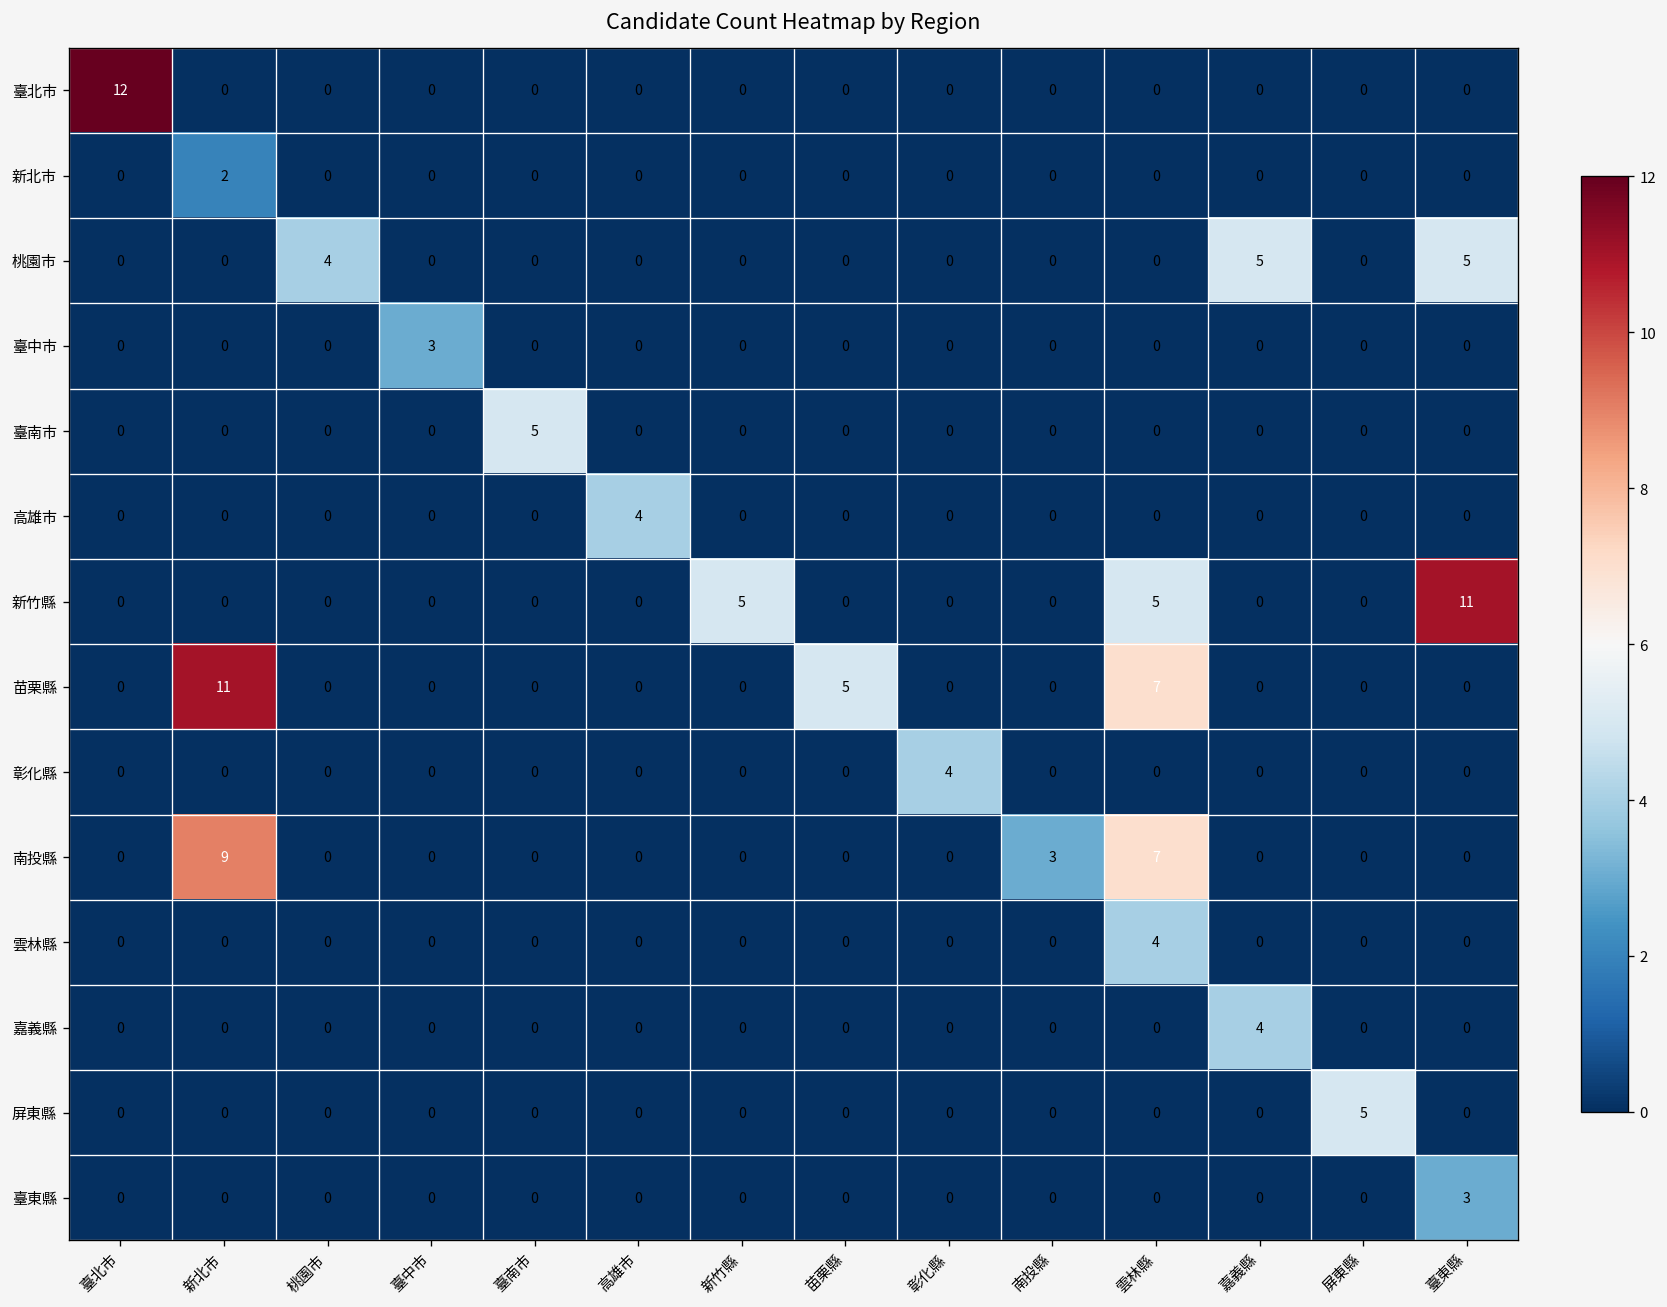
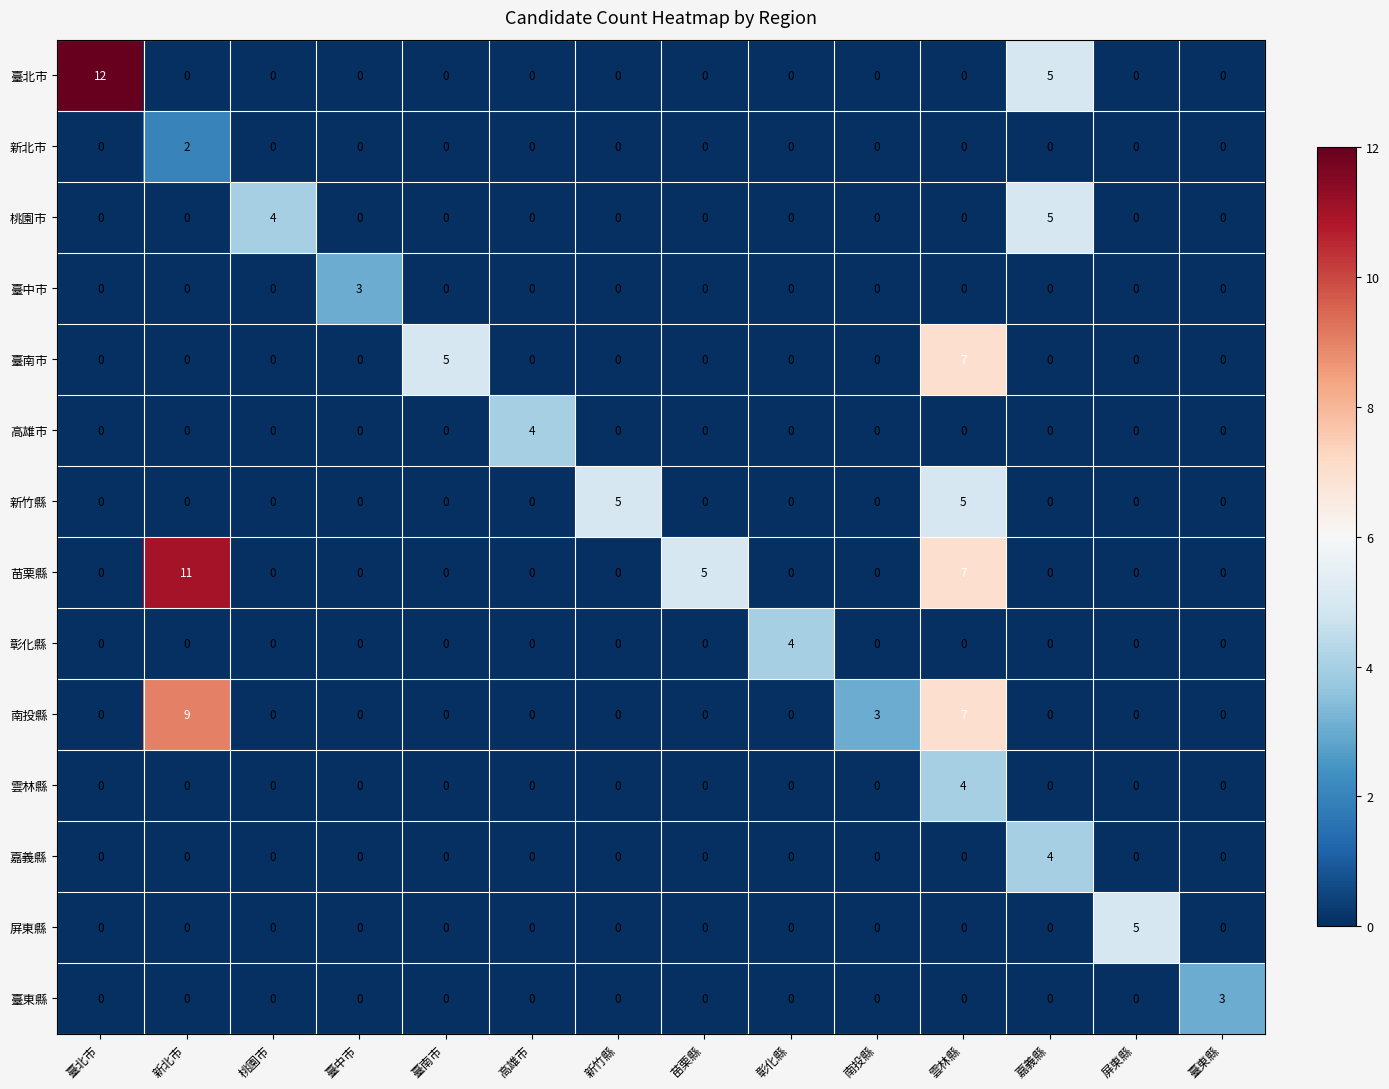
  {
    "臺北市": {
      "臺北市": 12,
      "新北市": 0,
      "桃園市": 0,
      "臺中市": 0,
      "臺南市": 0,
      "高雄市": 0,
      "新竹縣": 0,
      "苗栗縣": 0,
      "彰化縣": 0,
      "南投縣": 0,
      "雲林縣": 0,
-     "嘉義縣": 0,
+     "嘉義縣": 5,
      "屏東縣": 0,
      "臺東縣": 0
    },
    "新北市": {
      "臺北市": 0,
      "新北市": 2,
      "桃園市": 0,
      "臺中市": 0,
      "臺南市": 0,
      "高雄市": 0,
      "新竹縣": 0,
      "苗栗縣": 0,
      "彰化縣": 0,
      "南投縣": 0,
      "雲林縣": 0,
      "嘉義縣": 0,
      "屏東縣": 0,
      "臺東縣": 0
    },
    "桃園市": {
      "臺北市": 0,
      "新北市": 0,
      "桃園市": 4,
      "臺中市": 0,
      "臺南市": 0,
      "高雄市": 0,
      "新竹縣": 0,
      "苗栗縣": 0,
      "彰化縣": 0,
      "南投縣": 0,
      "雲林縣": 0,
      "嘉義縣": 5,
      "屏東縣": 0,
-     "臺東縣": 5
+     "臺東縣": 0
    },
    "臺中市": {
      "臺北市": 0,
      "新北市": 0,
      "桃園市": 0,
      "臺中市": 3,
      "臺南市": 0,
      "高雄市": 0,
      "新竹縣": 0,
      "苗栗縣": 0,
      "彰化縣": 0,
      "南投縣": 0,
      "雲林縣": 0,
      "嘉義縣": 0,
      "屏東縣": 0,
      "臺東縣": 0
    },
    "臺南市": {
      "臺北市": 0,
      "新北市": 0,
      "桃園市": 0,
      "臺中市": 0,
      "臺南市": 5,
      "高雄市": 0,
      "新竹縣": 0,
      "苗栗縣": 0,
      "彰化縣": 0,
      "南投縣": 0,
-     "雲林縣": 0,
+     "雲林縣": 7,
      "嘉義縣": 0,
      "屏東縣": 0,
      "臺東縣": 0
    },
    "高雄市": {
      "臺北市": 0,
      "新北市": 0,
      "桃園市": 0,
      "臺中市": 0,
      "臺南市": 0,
      "高雄市": 4,
      "新竹縣": 0,
      "苗栗縣": 0,
      "彰化縣": 0,
      "南投縣": 0,
      "雲林縣": 0,
      "嘉義縣": 0,
      "屏東縣": 0,
      "臺東縣": 0
    },
    "新竹縣": {
      "臺北市": 0,
      "新北市": 0,
      "桃園市": 0,
      "臺中市": 0,
      "臺南市": 0,
      "高雄市": 0,
      "新竹縣": 5,
      "苗栗縣": 0,
      "彰化縣": 0,
      "南投縣": 0,
      "雲林縣": 5,
      "嘉義縣": 0,
      "屏東縣": 0,
-     "臺東縣": 11
+     "臺東縣": 0
    },
    "苗栗縣": {
      "臺北市": 0,
      "新北市": 11,
      "桃園市": 0,
      "臺中市": 0,
      "臺南市": 0,
      "高雄市": 0,
      "新竹縣": 0,
      "苗栗縣": 5,
      "彰化縣": 0,
      "南投縣": 0,
      "雲林縣": 7,
      "嘉義縣": 0,
      "屏東縣": 0,
      "臺東縣": 0
    },
    "彰化縣": {
      "臺北市": 0,
      "新北市": 0,
      "桃園市": 0,
      "臺中市": 0,
      "臺南市": 0,
      "高雄市": 0,
      "新竹縣": 0,
      "苗栗縣": 0,
      "彰化縣": 4,
      "南投縣": 0,
      "雲林縣": 0,
      "嘉義縣": 0,
      "屏東縣": 0,
      "臺東縣": 0
    },
    "南投縣": {
      "臺北市": 0,
      "新北市": 9,
      "桃園市": 0,
      "臺中市": 0,
      "臺南市": 0,
      "高雄市": 0,
      "新竹縣": 0,
      "苗栗縣": 0,
      "彰化縣": 0,
      "南投縣": 3,
      "雲林縣": 7,
      "嘉義縣": 0,
      "屏東縣": 0,
      "臺東縣": 0
    },
    "雲林縣": {
      "臺北市": 0,
      "新北市": 0,
      "桃園市": 0,
      "臺中市": 0,
      "臺南市": 0,
      "高雄市": 0,
      "新竹縣": 0,
      "苗栗縣": 0,
      "彰化縣": 0,
      "南投縣": 0,
      "雲林縣": 4,
      "嘉義縣": 0,
      "屏東縣": 0,
      "臺東縣": 0
    },
    "嘉義縣": {
      "臺北市": 0,
      "新北市": 0,
      "桃園市": 0,
      "臺中市": 0,
      "臺南市": 0,
      "高雄市": 0,
      "新竹縣": 0,
      "苗栗縣": 0,
      "彰化縣": 0,
      "南投縣": 0,
      "雲林縣": 0,
      "嘉義縣": 4,
      "屏東縣": 0,
      "臺東縣": 0
    },
    "屏東縣": {
      "臺北市": 0,
      "新北市": 0,
      "桃園市": 0,
      "臺中市": 0,
      "臺南市": 0,
      "高雄市": 0,
      "新竹縣": 0,
      "苗栗縣": 0,
      "彰化縣": 0,
      "南投縣": 0,
      "雲林縣": 0,
      "嘉義縣": 0,
      "屏東縣": 5,
      "臺東縣": 0
    },
    "臺東縣": {
      "臺北市": 0,
      "新北市": 0,
      "桃園市": 0,
      "臺中市": 0,
      "臺南市": 0,
      "高雄市": 0,
      "新竹縣": 0,
      "苗栗縣": 0,
      "彰化縣": 0,
      "南投縣": 0,
      "雲林縣": 0,
      "嘉義縣": 0,
      "屏東縣": 0,
      "臺東縣": 3
    }
  }
